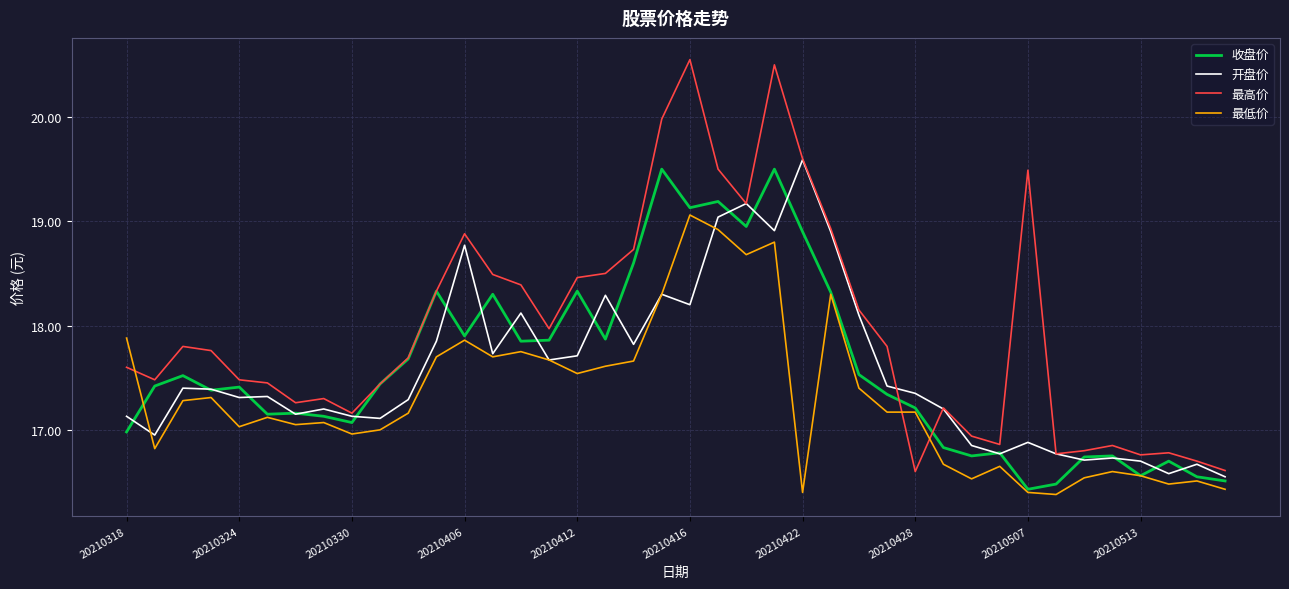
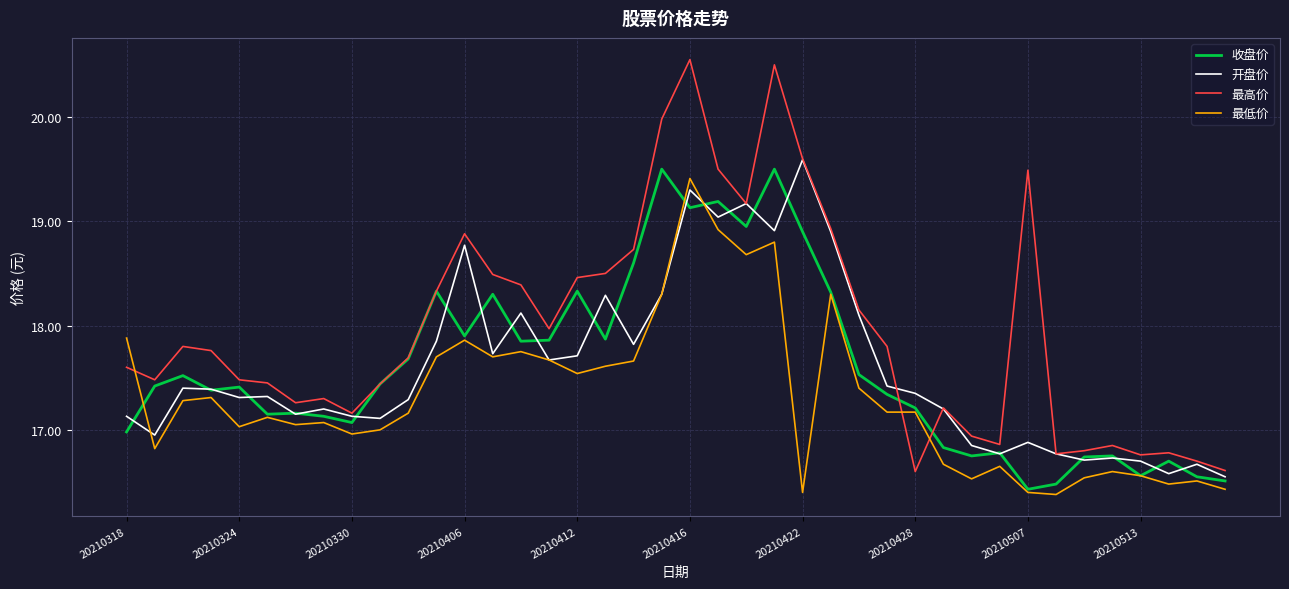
  {
    "收盘价": {
      "20210318": 16.98,
      "20210324": 17.41,
      "20210330": 17.07,
      "20210406": 17.90,
      "20210412": 18.33,
      "20210416": 19.13,
      "20210422": 18.90,
      "20210428": 17.21,
      "20210507": 16.43
    },
    "开盘价": {
      "20210318": 17.13,
      "20210324": 17.3,
      "20210330": 17.13,
      "20210406": 18.77,
      "20210412": 17.7,
-     "20210416": 18.2,
+     "20210416": 19.3,
      "20210428": 17.35,
      "20210507": 16.9,
      "20210513": 16.7
    },
    "最高价": {
      "20210318": 17.60,
      "20210324": 17.48,
      "20210330": 17.16,
      "20210406": 18.88,
      "20210412": 18.46,
      "20210416": 20.55,
      "20210428": 16.60,
      "20210507": 19.49,
      "20210513": 16.76
    },
    "最低价": {
      "20210318": 17.88,
      "20210324": 17.03,
      "20210330": 16.96,
      "20210406": 17.86,
      "20210412": 17.54,
-     "20210416": 19.06,
+     "20210416": 19.41,
      "20210422": 16.40,
      "20210428": 17.17,
      "20210507": 16.40
    }
  }
